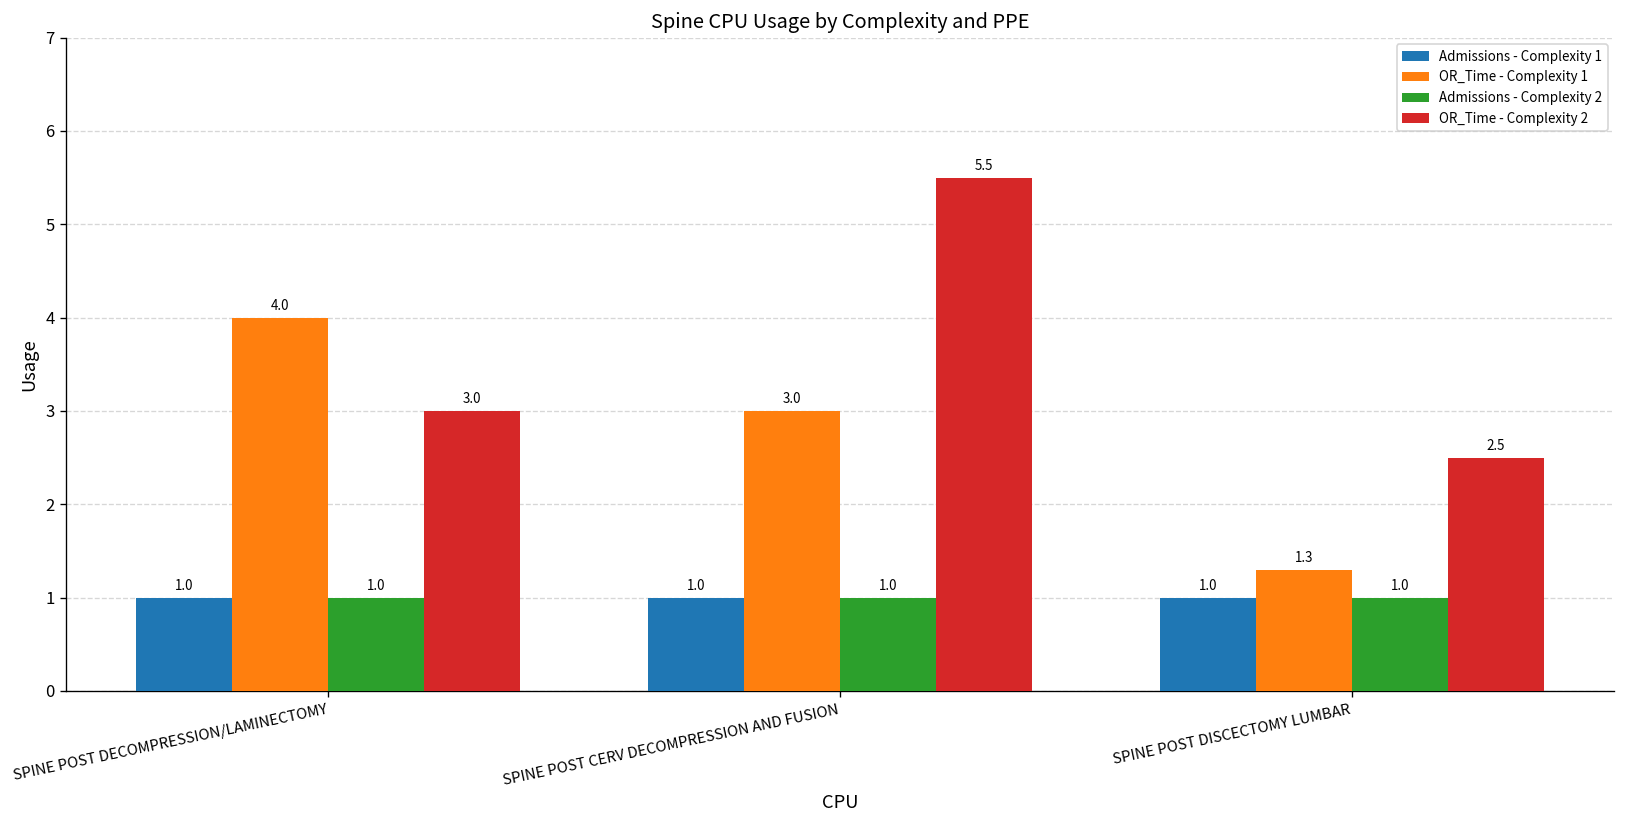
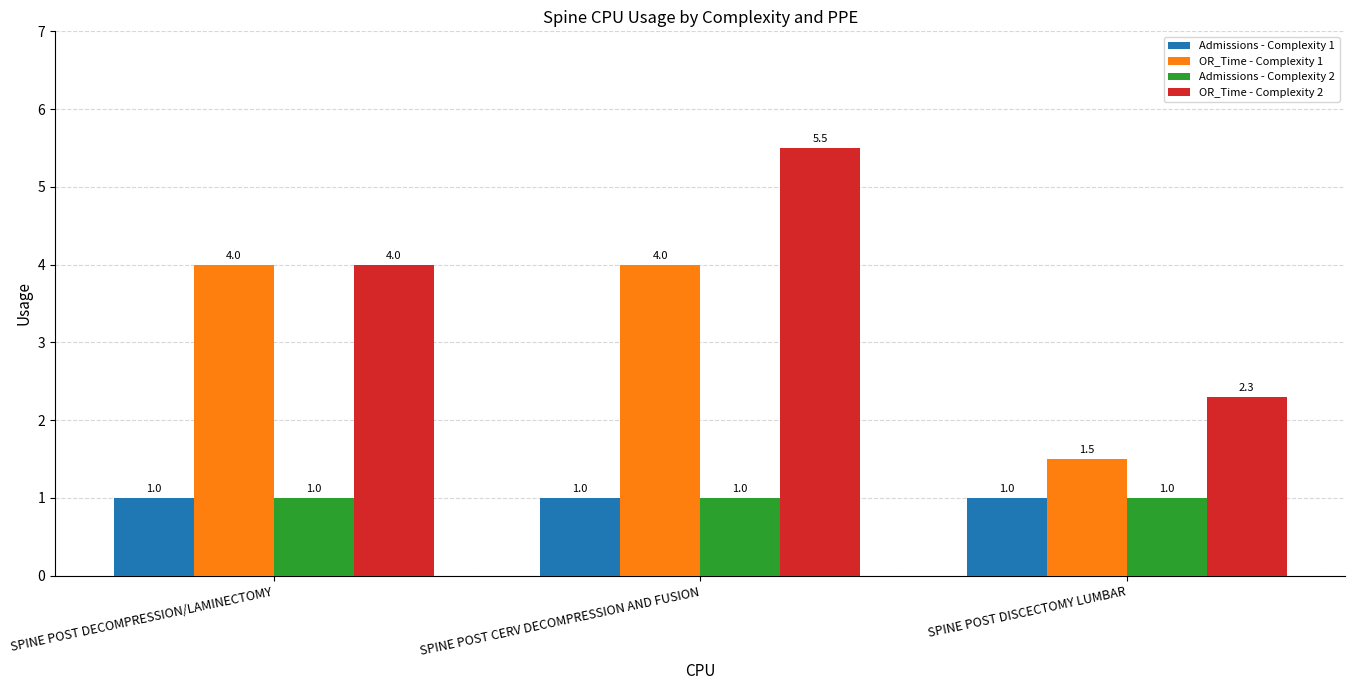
  {
    "Admissions - Complexity 1": {
      "SPINE POST DECOMPRESSION/LAMINECTOMY": 1.0,
      "SPINE POST CERV DECOMPRESSION AND FUSION": 1.0,
      "SPINE POST DISCECTOMY LUMBAR": 1.0
    },
    "OR_Time - Complexity 1": {
      "SPINE POST DECOMPRESSION/LAMINECTOMY": 4.0,
-     "SPINE POST CERV DECOMPRESSION AND FUSION": 3.0,
-     "SPINE POST DISCECTOMY LUMBAR": 1.3
+     "SPINE POST CERV DECOMPRESSION AND FUSION": 4.0,
+     "SPINE POST DISCECTOMY LUMBAR": 1.5
    },
    "Admissions - Complexity 2": {
      "SPINE POST DECOMPRESSION/LAMINECTOMY": 1.0,
      "SPINE POST CERV DECOMPRESSION AND FUSION": 1.0,
      "SPINE POST DISCECTOMY LUMBAR": 1.0
    },
    "OR_Time - Complexity 2": {
-     "SPINE POST DECOMPRESSION/LAMINECTOMY": 3.0,
+     "SPINE POST DECOMPRESSION/LAMINECTOMY": 4.0,
      "SPINE POST CERV DECOMPRESSION AND FUSION": 5.5,
-     "SPINE POST DISCECTOMY LUMBAR": 2.5
+     "SPINE POST DISCECTOMY LUMBAR": 2.3
    }
  }
